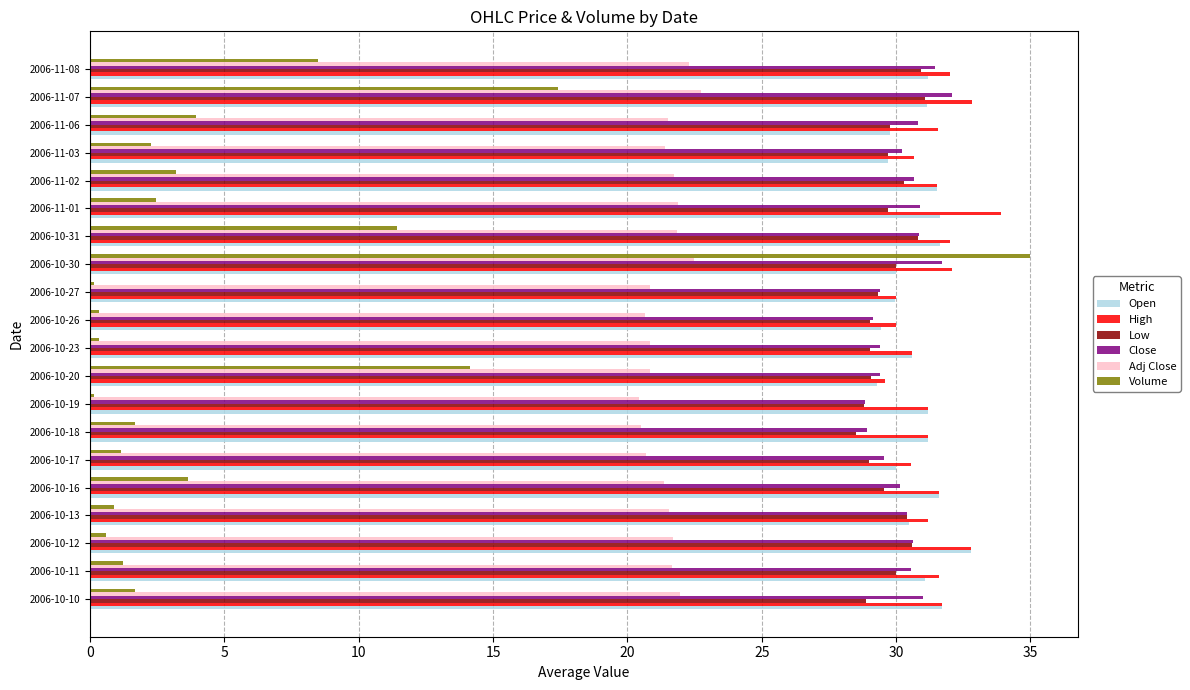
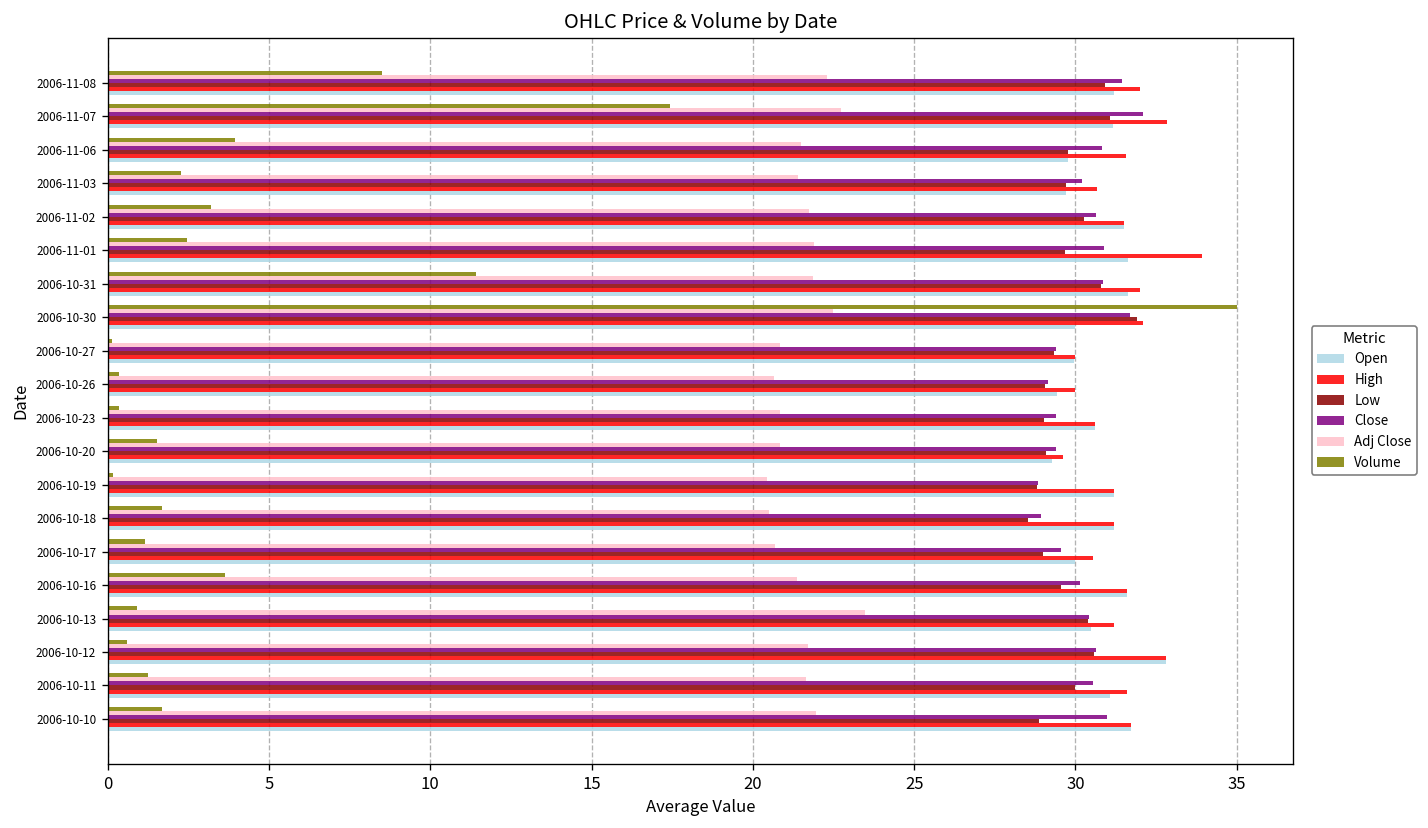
  {
    "Open": {
      "2006-11-08": 31.2,
      "2006-11-07": 31.2,
      "2006-11-06": 29.8,
      "2006-11-03": 29.7,
      "2006-11-02": 31.5,
      "2006-11-01": 31.6,
      "2006-10-31": 31.6,
      "2006-10-30": 30.0,
      "2006-10-27": 30.0,
      "2006-10-26": 29.4,
      "2006-10-23": 30.6,
      "2006-10-20": 29.3,
      "2006-10-19": 31.2,
      "2006-10-18": 31.2,
      "2006-10-17": 30.0,
      "2006-10-16": 31.6,
      "2006-10-13": 30.5,
      "2006-10-12": 32.8,
      "2006-10-11": 31.1,
      "2006-10-10": 31.7
    },
    "High": {
      "2006-11-08": 32.0,
      "2006-11-07": 32.8,
      "2006-11-06": 31.6,
      "2006-11-03": 30.7,
      "2006-11-02": 31.5,
      "2006-11-01": 33.9,
      "2006-10-31": 32.0,
      "2006-10-30": 32.1,
      "2006-10-27": 30.0,
      "2006-10-26": 30.0,
      "2006-10-23": 30.6,
      "2006-10-20": 29.6,
      "2006-10-19": 31.2,
      "2006-10-18": 31.2,
      "2006-10-17": 30.6,
      "2006-10-16": 31.6,
      "2006-10-13": 31.2,
      "2006-10-12": 32.8,
      "2006-10-11": 31.6,
      "2006-10-10": 31.7
    },
    "Low": {
      "2006-11-08": 30.9,
      "2006-11-07": 31.1,
      "2006-11-06": 29.8,
      "2006-11-03": 29.7,
      "2006-11-02": 30.3,
      "2006-11-01": 29.7,
      "2006-10-31": 30.8,
-     "2006-10-30": 30.0,
+     "2006-10-30": 31.9,
      "2006-10-27": 29.3,
      "2006-10-26": 29.0,
      "2006-10-23": 29.0,
      "2006-10-20": 29.1,
      "2006-10-19": 28.8,
      "2006-10-18": 28.5,
      "2006-10-17": 29.0,
      "2006-10-16": 29.6,
      "2006-10-13": 30.4,
      "2006-10-12": 30.6,
      "2006-10-11": 30.0,
      "2006-10-10": 28.9
    },
    "Close": {
      "2006-11-08": 31.4,
      "2006-11-07": 32.1,
      "2006-11-06": 30.8,
      "2006-11-03": 30.2,
      "2006-11-02": 30.7,
      "2006-11-01": 30.9,
      "2006-10-31": 30.8,
      "2006-10-30": 31.7,
      "2006-10-27": 29.4,
      "2006-10-26": 29.2,
      "2006-10-23": 29.4,
      "2006-10-20": 29.4,
      "2006-10-19": 28.8,
      "2006-10-18": 28.9,
      "2006-10-17": 29.6,
      "2006-10-16": 30.2,
      "2006-10-13": 30.4,
      "2006-10-12": 30.6,
      "2006-10-11": 30.5,
      "2006-10-10": 31.0
    },
    "Adj Close": {
      "2006-11-08": 22.3,
      "2006-11-07": 22.7,
      "2006-11-06": 21.5,
      "2006-11-03": 21.4,
      "2006-11-02": 21.7,
      "2006-11-01": 21.9,
      "2006-10-31": 21.9,
      "2006-10-30": 22.5,
      "2006-10-27": 20.8,
      "2006-10-26": 20.7,
      "2006-10-23": 20.8,
      "2006-10-20": 20.8,
      "2006-10-19": 20.4,
      "2006-10-18": 20.5,
      "2006-10-17": 20.7,
      "2006-10-16": 21.4,
-     "2006-10-13": 21.6,
+     "2006-10-13": 23.5,
      "2006-10-12": 21.7,
      "2006-10-11": 21.6,
      "2006-10-10": 22.0
    },
    "Volume": {
      "2006-11-08": 8.5,
      "2006-11-07": 17.4,
      "2006-11-06": 4.0,
      "2006-11-03": 2.3,
      "2006-11-02": 3.2,
      "2006-11-01": 2.5,
      "2006-10-31": 11.4,
      "2006-10-30": 35.0,
      "2006-10-27": 0.1,
      "2006-10-26": 0.3,
      "2006-10-23": 0.3,
-     "2006-10-20": 14.2,
+     "2006-10-20": 1.5,
      "2006-10-19": 0.2,
      "2006-10-18": 1.7,
      "2006-10-17": 1.1,
      "2006-10-16": 3.6,
      "2006-10-13": 0.9,
      "2006-10-12": 0.6,
      "2006-10-11": 1.2,
      "2006-10-10": 1.7
    }
  }
